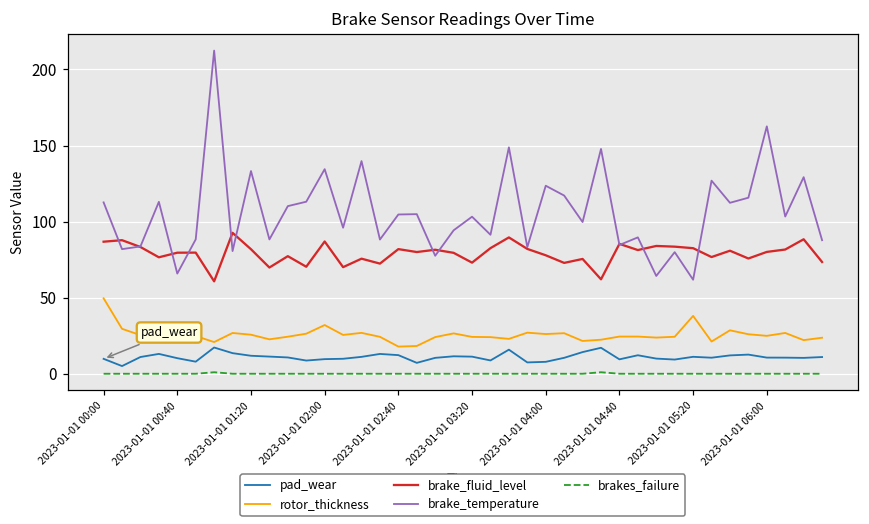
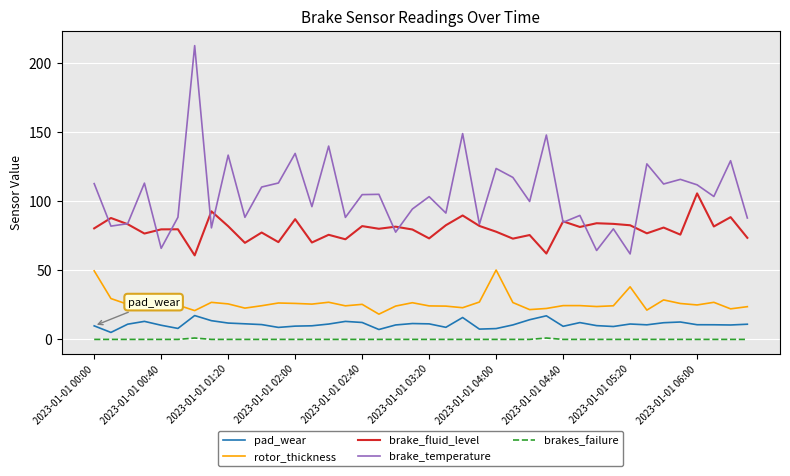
  {
    "pad_wear": {
      "2023-01-01 00:00": 10,
      "2023-01-01 00:40": 10,
      "2023-01-01 01:20": 12,
      "2023-01-01 02:00": 10,
      "2023-01-01 02:40": 12,
      "2023-01-01 03:20": 11,
      "2023-01-01 04:00": 8,
      "2023-01-01 04:40": 9,
      "2023-01-01 05:20": 11,
      "2023-01-01 06:00": 11
    },
    "rotor_thickness": {
      "2023-01-01 00:00": 50,
      "2023-01-01 01:20": 26,
-     "2023-01-01 02:00": 32,
-     "2023-01-01 02:40": 18,
+     "2023-01-01 02:00": 26,
+     "2023-01-01 02:40": 25,
      "2023-01-01 03:20": 24,
-     "2023-01-01 04:00": 26,
+     "2023-01-01 04:00": 50,
      "2023-01-01 04:40": 24,
      "2023-01-01 05:20": 38,
      "2023-01-01 06:00": 25
    },
    "brake_fluid_level": {
-     "2023-01-01 00:00": 87,
+     "2023-01-01 00:00": 80,
      "2023-01-01 00:40": 80,
      "2023-01-01 01:20": 82,
      "2023-01-01 02:00": 87,
      "2023-01-01 02:40": 82,
      "2023-01-01 03:20": 73,
      "2023-01-01 04:00": 78,
      "2023-01-01 05:20": 83,
-     "2023-01-01 06:00": 80
+     "2023-01-01 06:00": 106
    },
    "brake_temperature": {
      "2023-01-01 00:00": 113,
      "2023-01-01 00:40": 66,
      "2023-01-01 01:20": 133,
      "2023-01-01 02:00": 134,
      "2023-01-01 02:40": 105,
      "2023-01-01 03:20": 103,
      "2023-01-01 04:00": 124,
      "2023-01-01 05:20": 62,
-     "2023-01-01 06:00": 163
+     "2023-01-01 06:00": 112
    },
    "brakes_failure": {
      "2023-01-01 00:00": 0,
      "2023-01-01 00:40": 0,
      "2023-01-01 01:20": 0,
      "2023-01-01 02:00": 0,
      "2023-01-01 02:40": 0,
      "2023-01-01 03:20": 0,
      "2023-01-01 04:00": 0,
      "2023-01-01 04:40": 0,
      "2023-01-01 05:20": 0,
      "2023-01-01 06:00": 0
    }
  }
